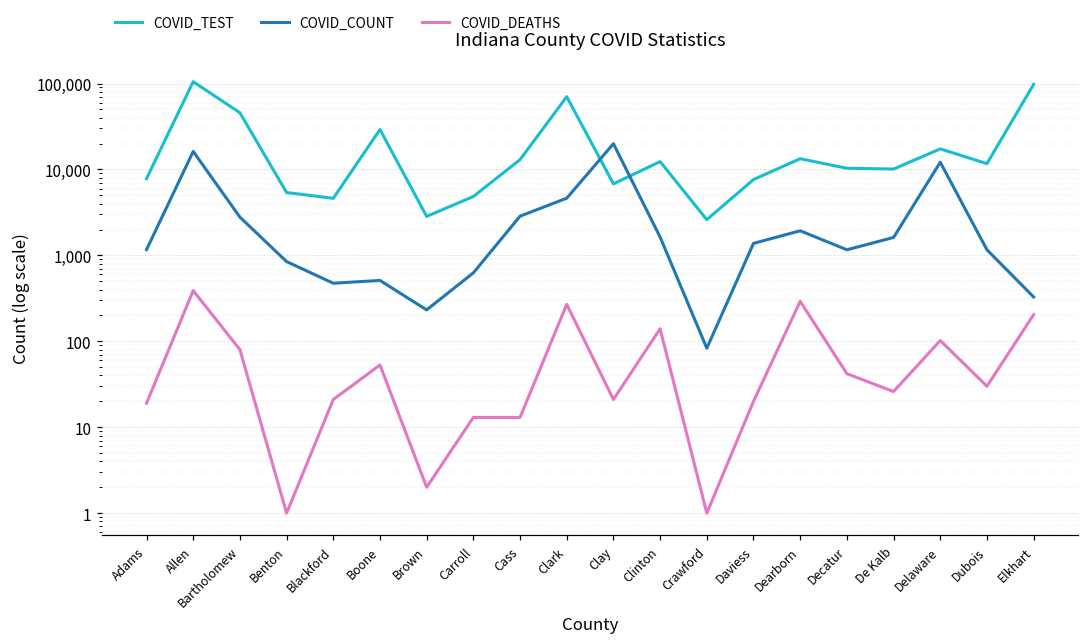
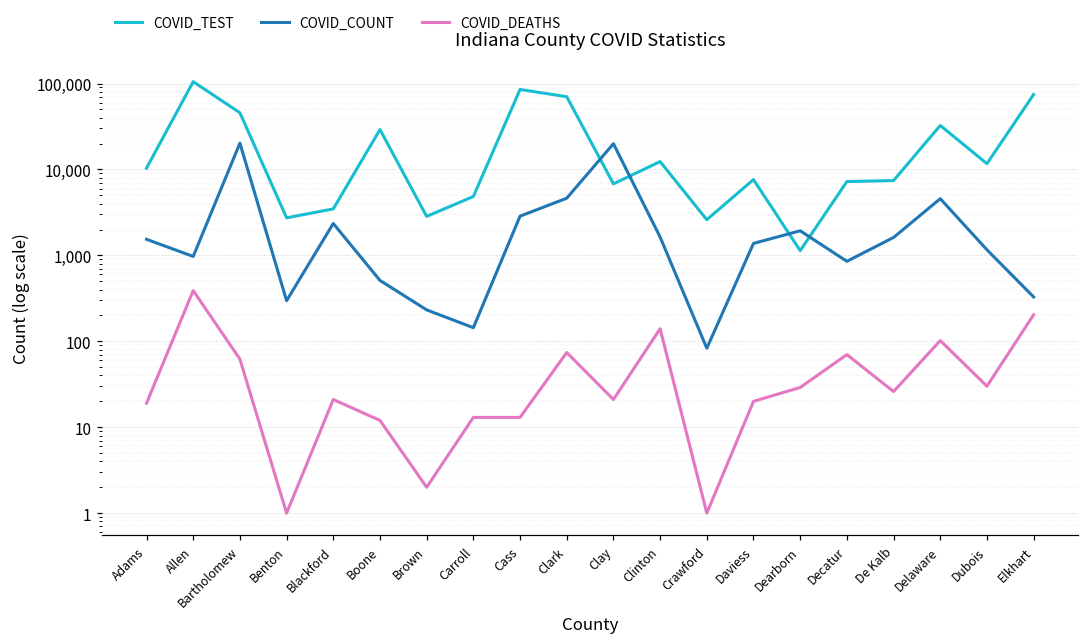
  {
    "COVID_TEST": {
-     "Adams": "8,000",
+     "Adams": "10,000",
      "Allen": "110,000",
      "Bartholomew": "50,000",
-     "Benton": "5,000",
-     "Blackford": "5,000",
+     "Benton": "2,700",
+     "Blackford": "3,000",
      "Boone": "29,000",
      "Brown": "2,800",
      "Carroll": "5,000",
-     "Cass": "13,000",
+     "Cass": "90,000",
      "Clark": "70,000",
      "Clay": "7,000",
      "Clinton": "12,000",
      "Crawford": "2,600",
      "Daviess": "8,000",
-     "Dearborn": "13,000",
-     "Decatur": "10,000",
-     "De Kalb": "10,000",
-     "Delaware": "17,000",
+     "Dearborn": "1,100",
+     "Decatur": "7,000",
+     "De Kalb": "7,000",
+     "Delaware": "33,000",
      "Dubois": "12,000",
-     "Elkhart": "100,000"
+     "Elkhart": "70,000"
    },
    "COVID_COUNT": {
-     "Adams": "1,200",
-     "Allen": "16,000",
-     "Bartholomew": "2,800",
-     "Benton": "800",
-     "Blackford": "500",
+     "Adams": "1,500",
+     "Allen": "1,000",
+     "Bartholomew": "20,000",
+     "Benton": "300",
+     "Blackford": "2,400",
      "Boone": "500",
      "Brown": "230",
-     "Carroll": "600",
+     "Carroll": "140",
      "Cass": "2,900",
      "Clark": "5,000",
      "Clay": "20,000",
      "Clinton": "1,600",
      "Crawford": "80",
      "Daviess": "1,400",
      "Dearborn": "1,900",
-     "Decatur": "1,200",
+     "Decatur": "900",
      "De Kalb": "1,600",
-     "Delaware": "12,000",
+     "Delaware": "5,000",
      "Dubois": "1,200",
      "Elkhart": "330"
    },
    "COVID_DEATHS": {
      "Adams": "19",
      "Allen": "400",
-     "Bartholomew": "80",
+     "Bartholomew": "60",
      "Benton": "1",
      "Blackford": "21",
-     "Boone": "50",
+     "Boone": "12",
      "Brown": "2",
      "Carroll": "13",
      "Cass": "13",
-     "Clark": "270",
+     "Clark": "70",
      "Clay": "21",
      "Clinton": "140",
      "Crawford": "1",
      "Daviess": "20",
-     "Dearborn": "290",
-     "Decatur": "40",
+     "Dearborn": "29",
+     "Decatur": "70",
      "De Kalb": "26",
      "Delaware": "100",
      "Dubois": "30",
      "Elkhart": "200"
    }
  }
